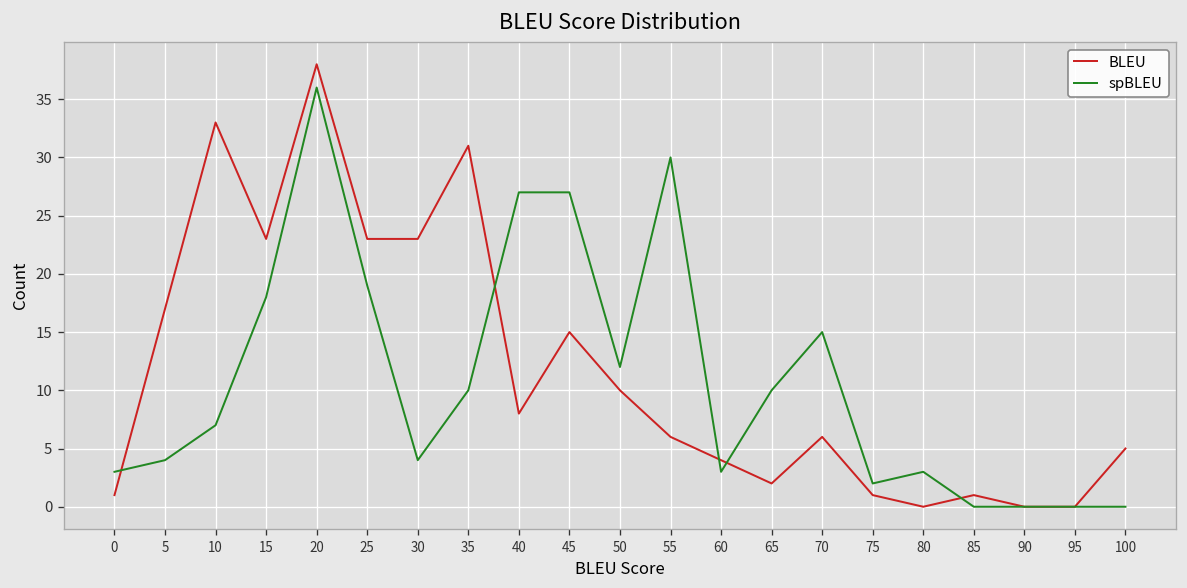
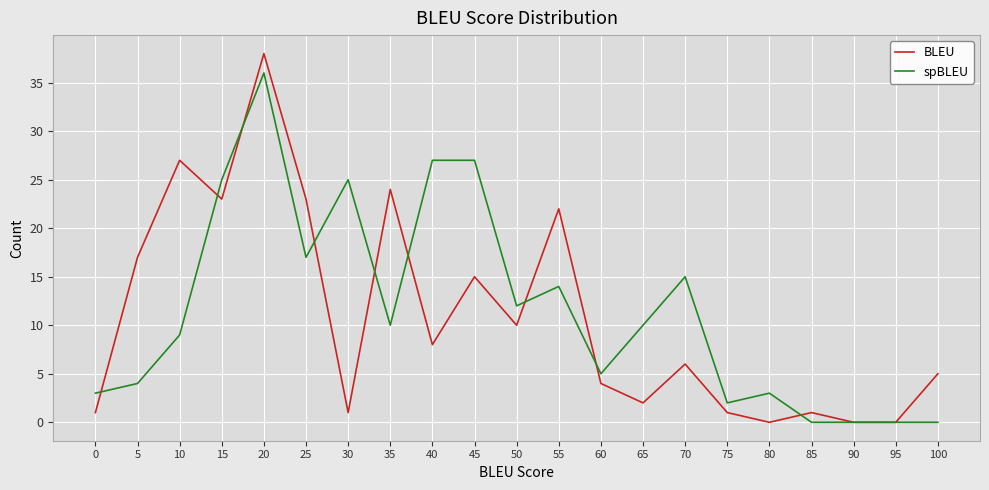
  {
    "BLEU": {
      "0": 1,
      "5": 17,
-     "10": 33,
+     "10": 27,
      "15": 23,
      "20": 38,
      "25": 23,
-     "30": 23,
-     "35": 31,
+     "30": 1,
+     "35": 24,
      "40": 8,
      "45": 15,
      "50": 10,
-     "55": 6,
+     "55": 22,
      "60": 4,
      "65": 2,
      "70": 6,
      "75": 1,
      "80": 0,
      "85": 1,
      "100": 5
    },
    "spBLEU": {
      "0": 3,
      "5": 4,
-     "10": 7,
-     "15": 18,
+     "10": 9,
+     "15": 25,
      "20": 36,
-     "25": 19,
-     "30": 4,
+     "25": 17,
+     "30": 25,
      "35": 10,
      "40": 27,
      "45": 27,
      "50": 12,
-     "55": 30,
-     "60": 3,
+     "55": 14,
+     "60": 5,
      "65": 10,
      "70": 15,
      "75": 2,
      "80": 3,
      "85": 0,
      "100": 0
    }
  }
